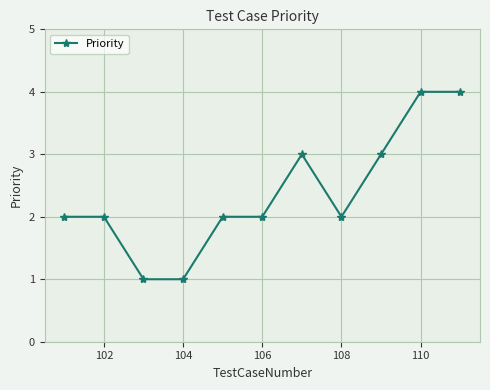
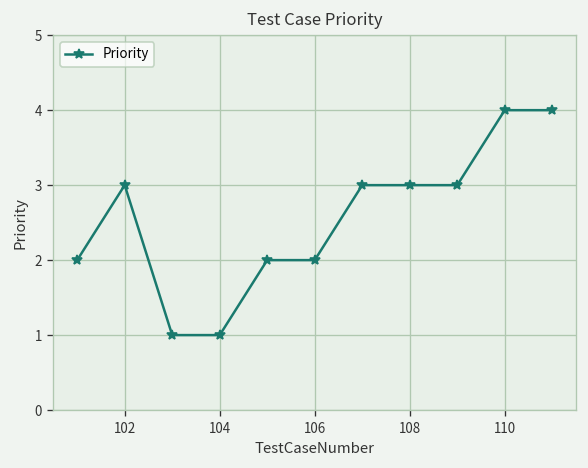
  {
-   "102": 2,
+   "102": 3,
    "104": 1,
    "106": 2,
-   "108": 2,
+   "108": 3,
    "110": 4
  }
